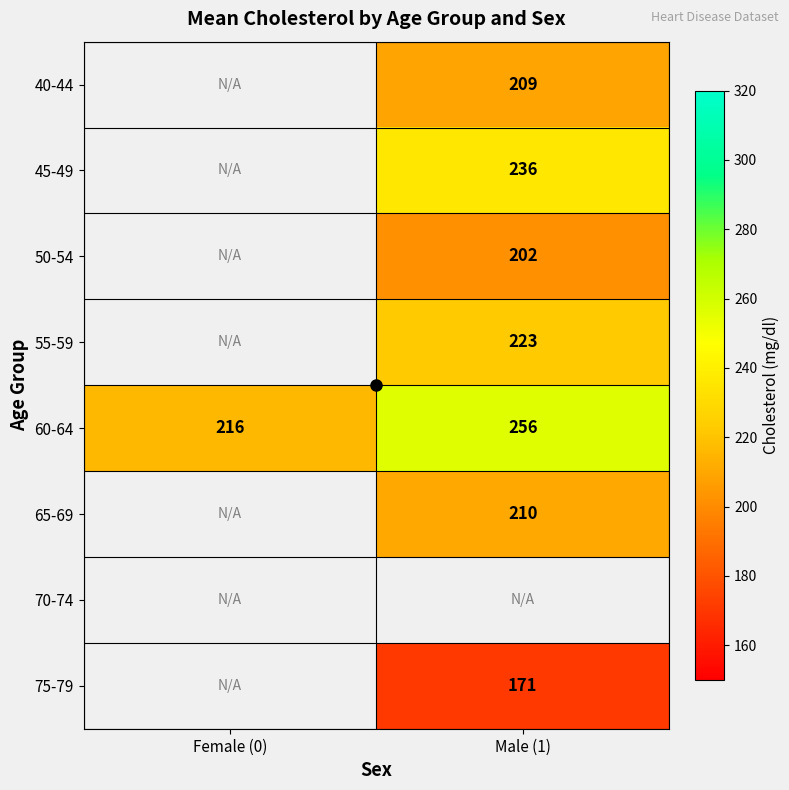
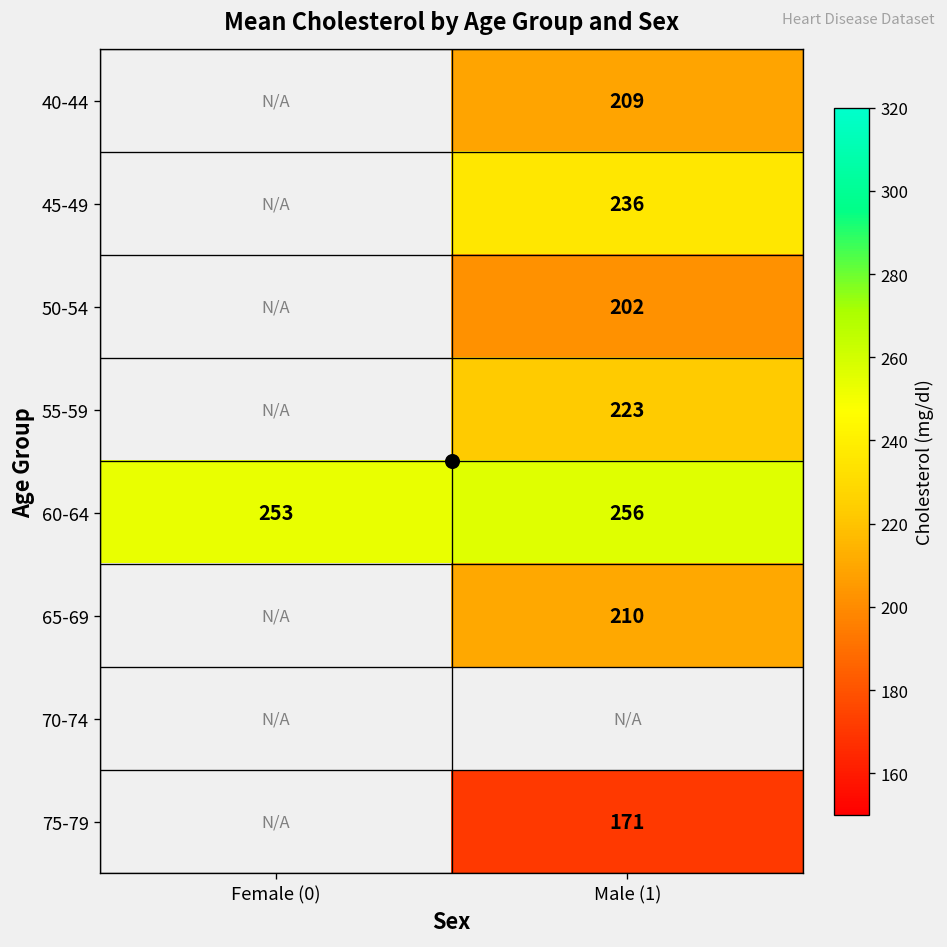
  {
    "40-44": {
      "Male (1)": 209
    },
    "45-49": {
      "Male (1)": 236
    },
    "50-54": {
      "Male (1)": 202
    },
    "55-59": {
      "Male (1)": 223
    },
    "60-64": {
-     "Female (0)": 216,
+     "Female (0)": 253,
      "Male (1)": 256
    },
    "65-69": {
      "Male (1)": 210
    },
    "75-79": {
      "Male (1)": 171
    }
  }
